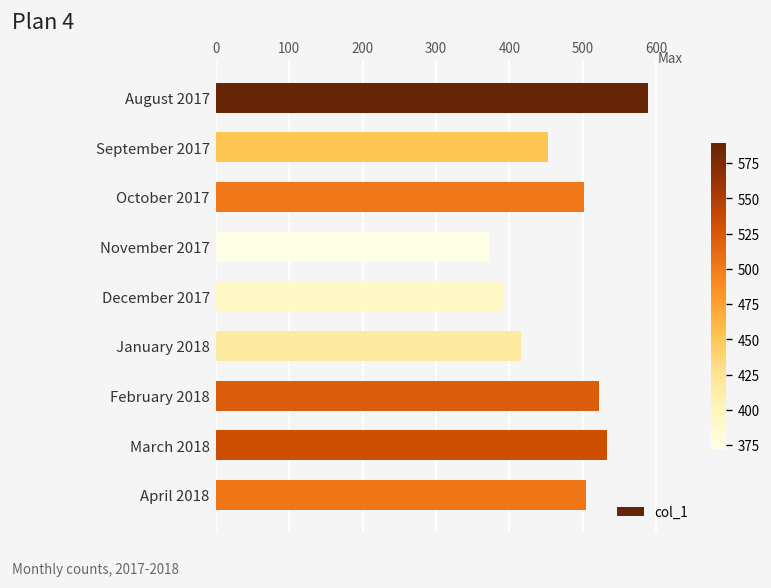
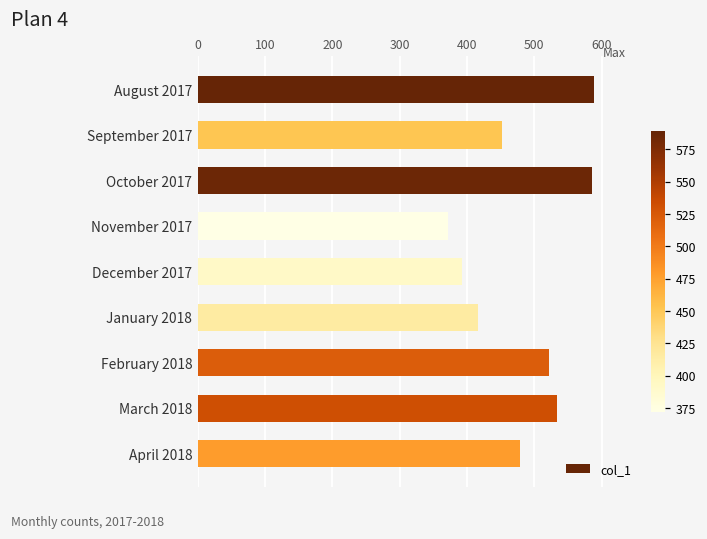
  {
    "August 2017": 590,
    "September 2017": 450,
-   "October 2017": 500,
+   "October 2017": 590,
    "November 2017": 370,
    "December 2017": 390,
    "January 2018": 420,
    "February 2018": 520,
    "March 2018": 530,
-   "April 2018": 500
+   "April 2018": 480
  }
